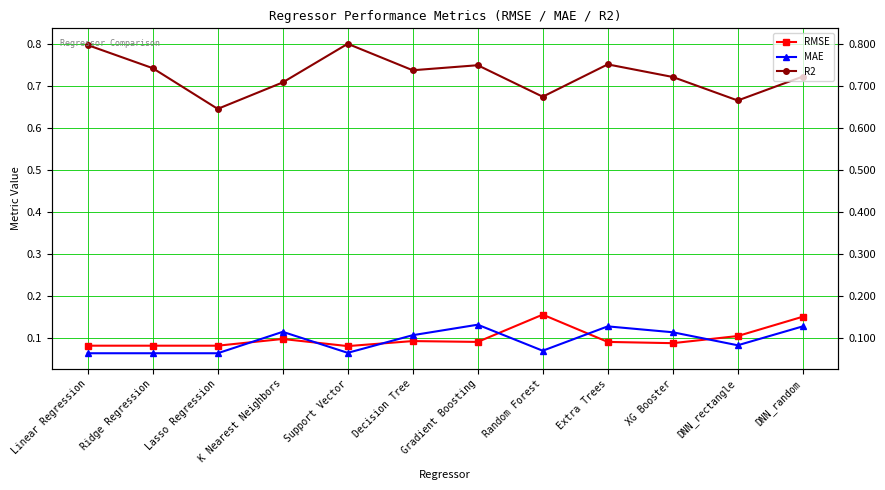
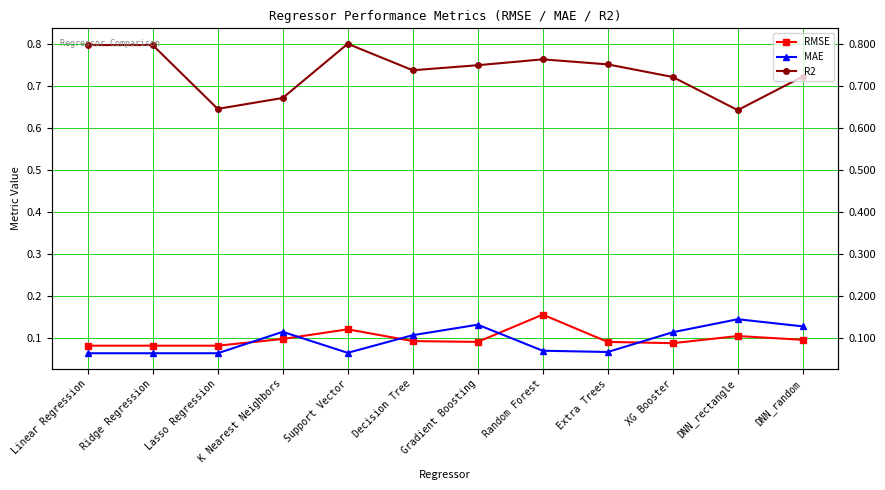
  {
    "RMSE": {
      "Linear Regression": 0.08,
      "Ridge Regression": 0.08,
      "Lasso Regression": 0.08,
      "K Nearest Neighbors": 0.10,
-     "Support Vector": 0.08,
+     "Support Vector": 0.12,
      "Decision Tree": 0.09,
      "Gradient Boosting": 0.09,
      "Random Forest": 0.16,
      "Extra Trees": 0.09,
      "XG Booster": 0.09,
      "DNN_rectangle": 0.10,
-     "DNN_random": 0.15
+     "DNN_random": 0.10
    },
    "MAE": {
      "Linear Regression": 0.06,
      "Ridge Regression": 0.06,
      "Lasso Regression": 0.06,
      "K Nearest Neighbors": 0.11,
      "Support Vector": 0.06,
      "Decision Tree": 0.11,
      "Gradient Boosting": 0.13,
      "Random Forest": 0.07,
-     "Extra Trees": 0.13,
+     "Extra Trees": 0.07,
      "XG Booster": 0.11,
-     "DNN_rectangle": 0.08,
+     "DNN_rectangle": 0.14,
      "DNN_random": 0.13
    },
    "R2": {
      "Linear Regression": 0.80,
-     "Ridge Regression": 0.74,
+     "Ridge Regression": 0.80,
      "Lasso Regression": 0.65,
-     "K Nearest Neighbors": 0.71,
+     "K Nearest Neighbors": 0.67,
      "Support Vector": 0.80,
      "Decision Tree": 0.74,
      "Gradient Boosting": 0.75,
-     "Random Forest": 0.67,
+     "Random Forest": 0.76,
      "Extra Trees": 0.75,
      "XG Booster": 0.72,
-     "DNN_rectangle": 0.67
+     "DNN_rectangle": 0.64
    }
  }
